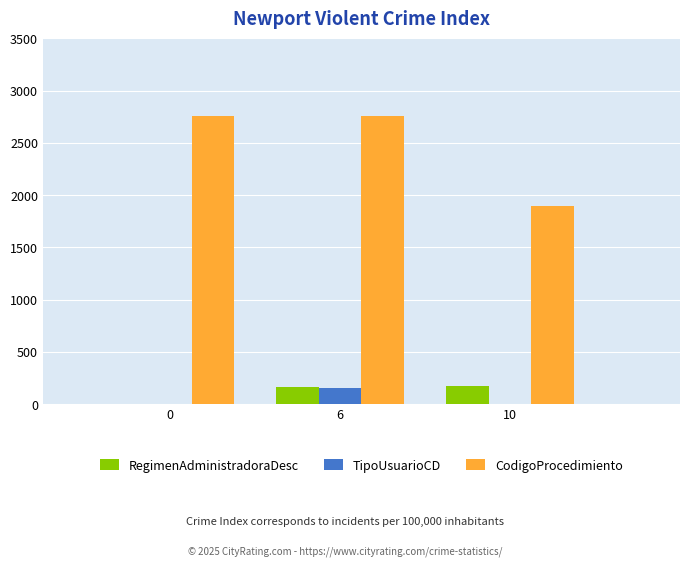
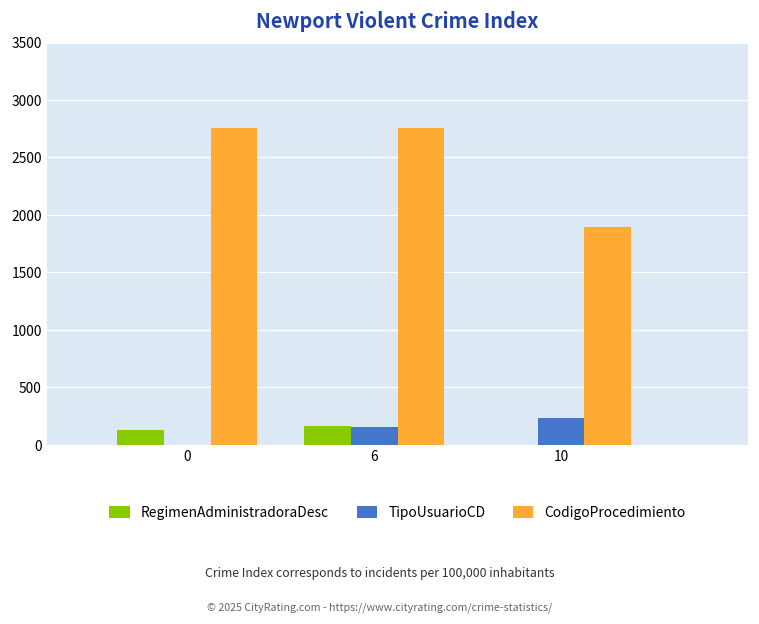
  {
    "RegimenAdministradoraDesc": {
-     "0": 0,
+     "0": 130,
      "6": 160,
-     "10": 180
+     "10": 0
    },
    "TipoUsuarioCD": {
      "6": 160,
-     "10": 0
+     "10": 230
    },
    "CodigoProcedimiento": {
      "0": 2760,
      "6": 2760,
      "10": 1900
    }
  }
